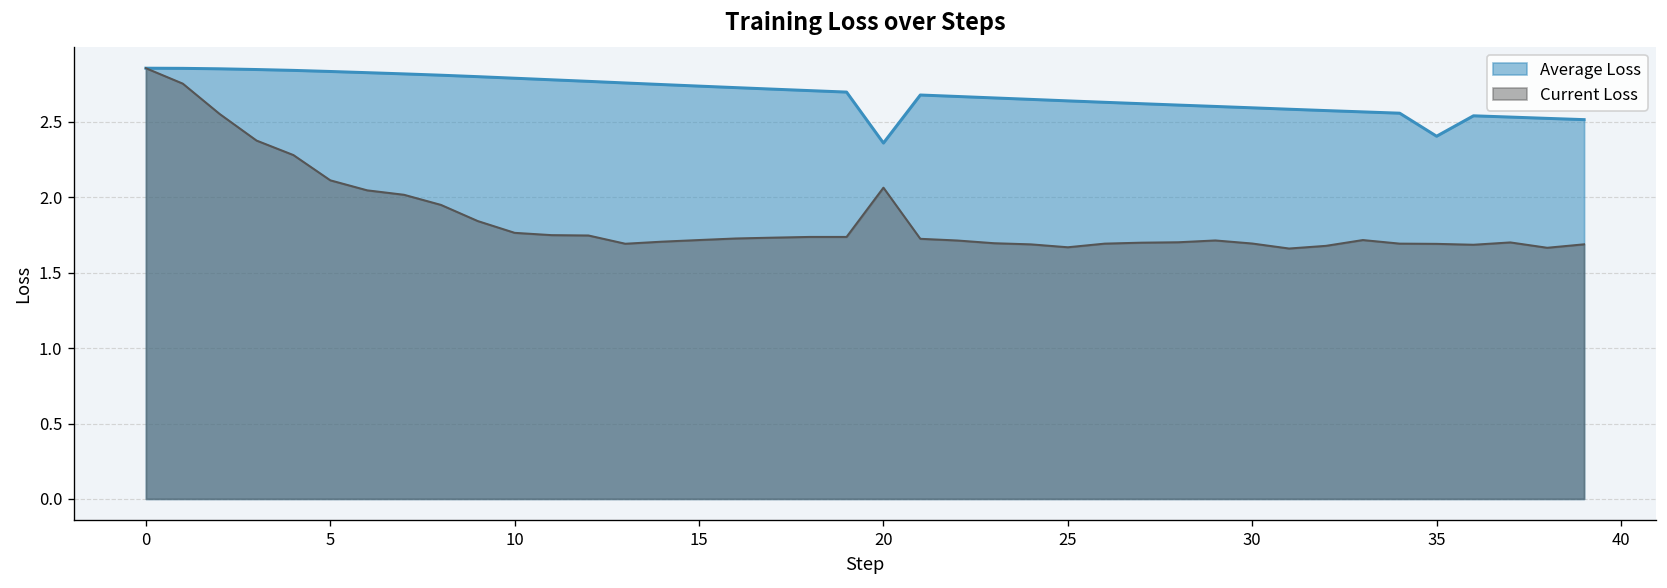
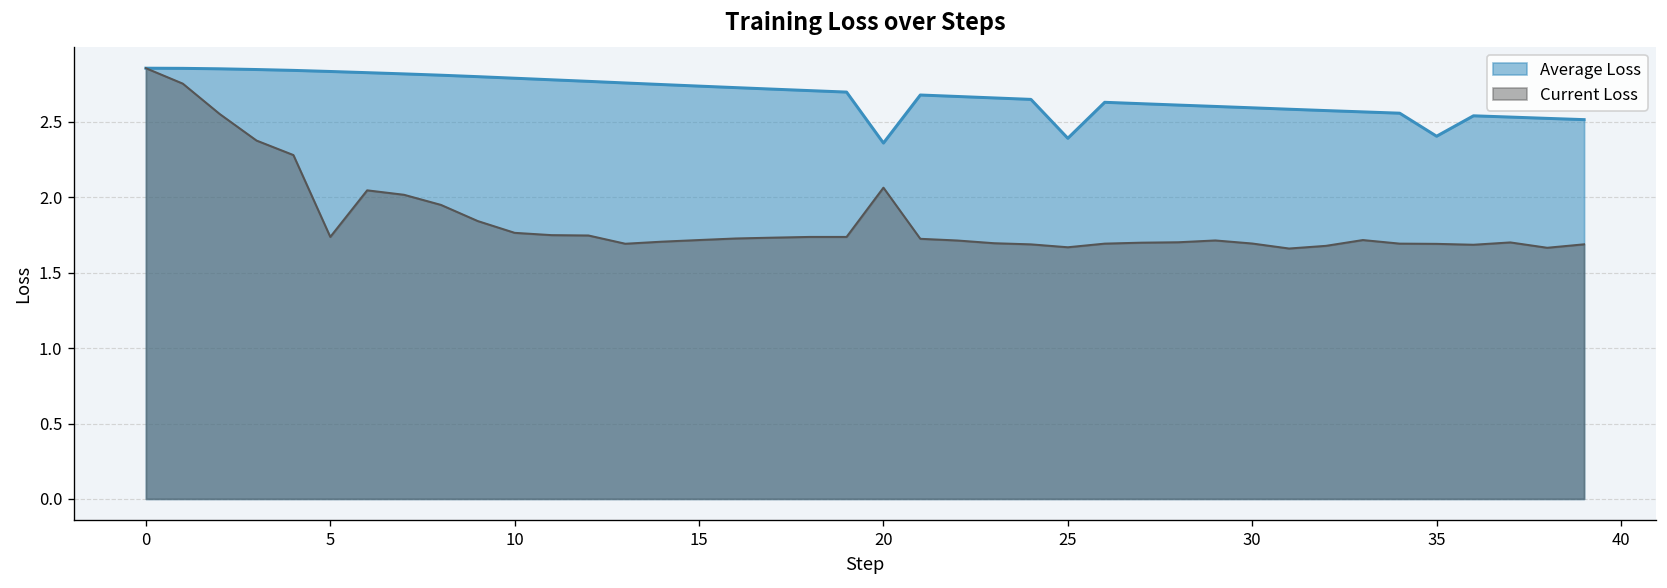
  {
    "Average Loss": {
      "5": 2.83,
      "10": 2.79,
      "15": 2.74,
      "20": 2.36,
-     "25": 2.64,
+     "25": 2.39,
      "30": 2.59,
      "35": 2.41
    },
    "Current Loss": {
-     "5": 2.11,
+     "5": 1.74,
      "10": 1.76,
      "15": 1.72,
      "20": 2.06,
      "25": 1.67,
      "30": 1.69,
      "35": 1.69
    }
  }
